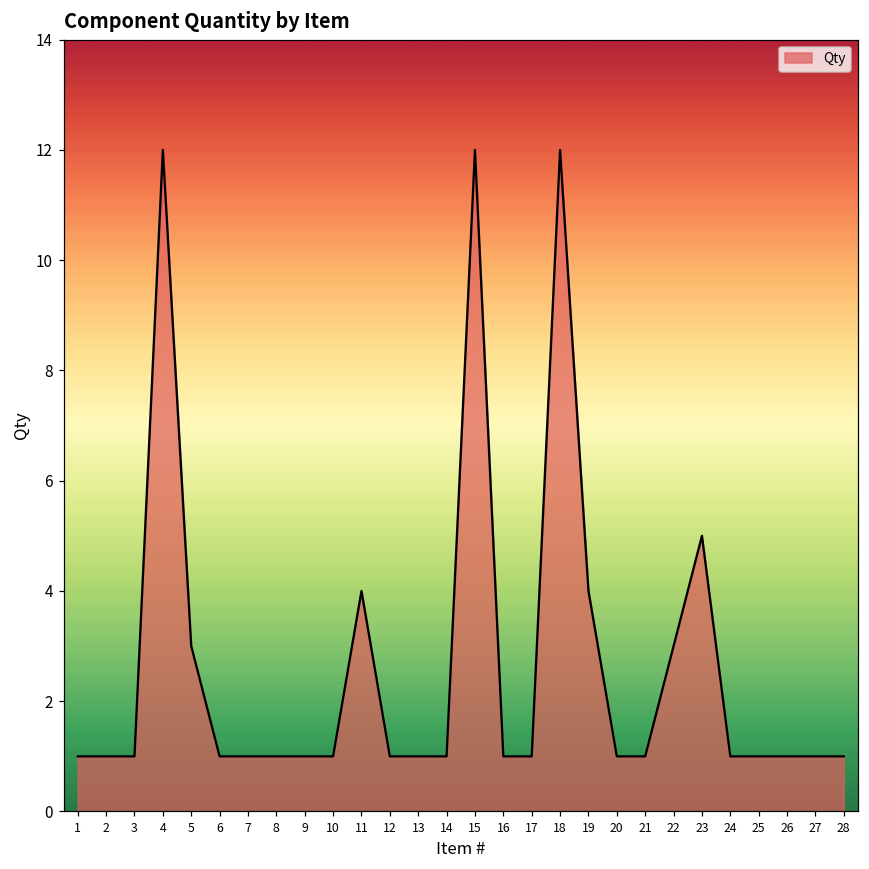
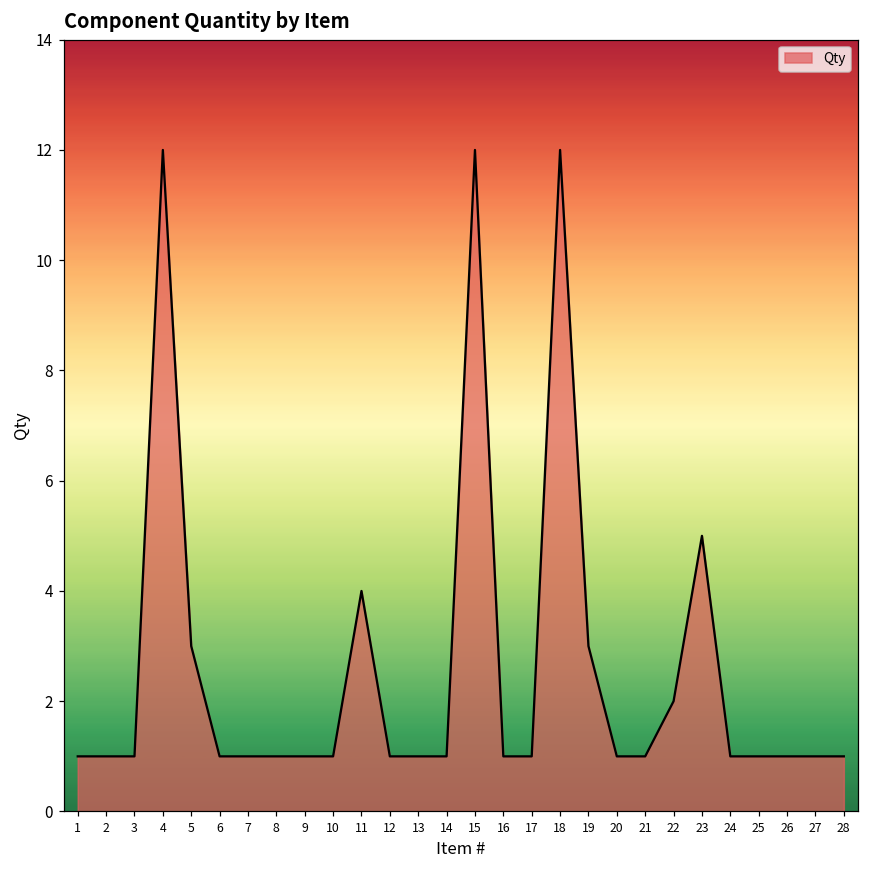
  {
    "1": 1,
    "2": 1,
    "3": 1,
    "4": 12,
    "5": 3,
    "6": 1,
    "7": 1,
    "8": 1,
    "9": 1,
    "10": 1,
    "11": 4,
    "12": 1,
    "13": 1,
    "14": 1,
    "15": 12,
    "16": 1,
    "17": 1,
    "18": 12,
-   "19": 4,
+   "19": 3,
    "20": 1,
    "21": 1,
-   "22": 3,
+   "22": 2,
    "23": 5,
    "24": 1,
    "25": 1,
    "26": 1,
    "27": 1,
    "28": 1
  }
